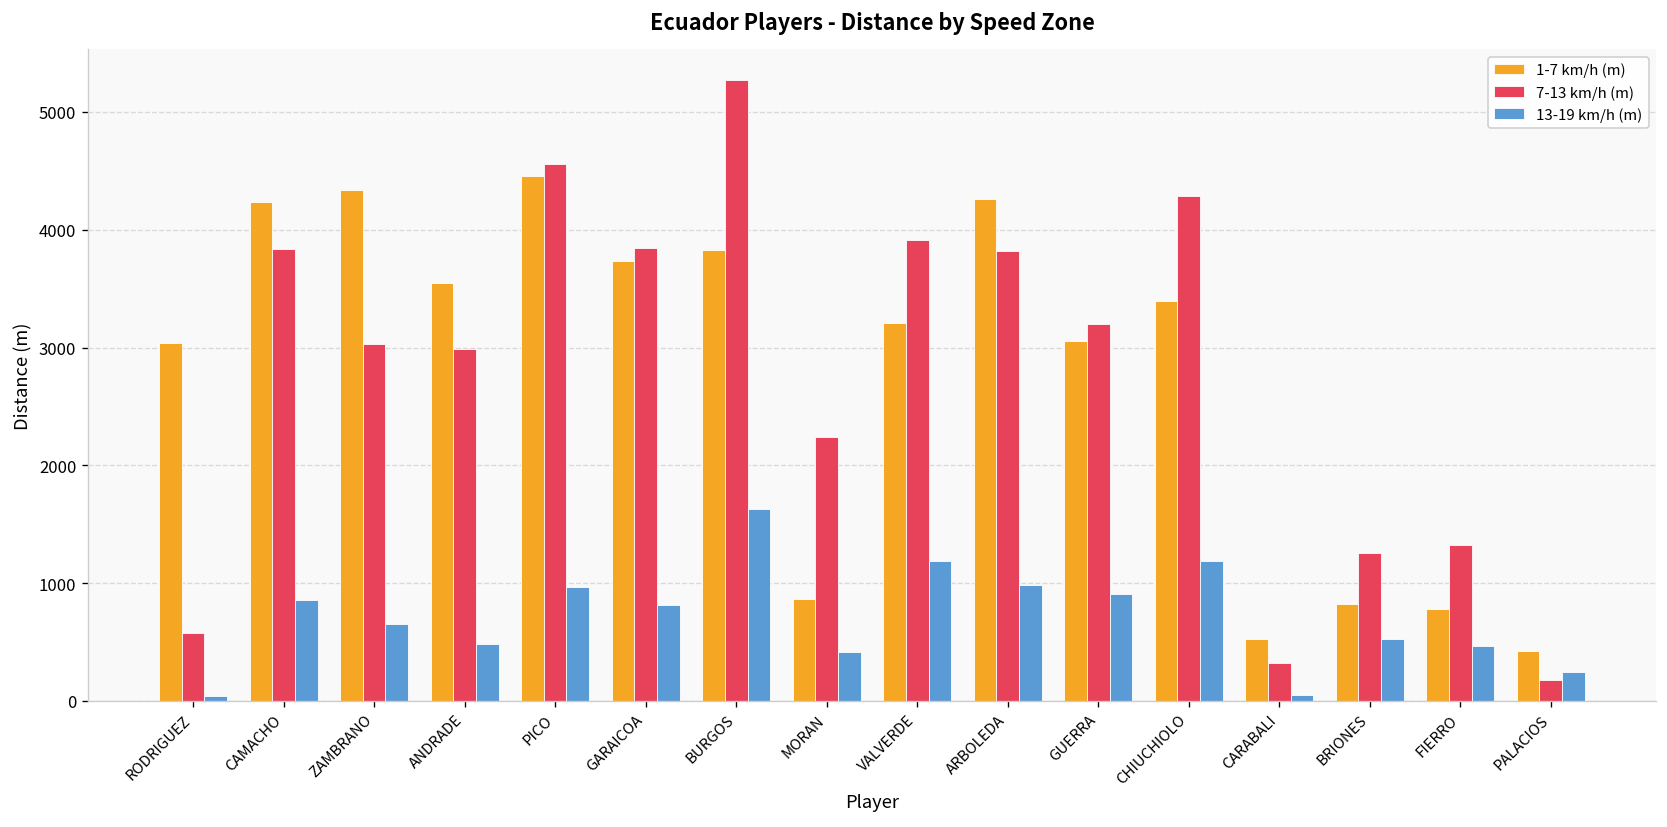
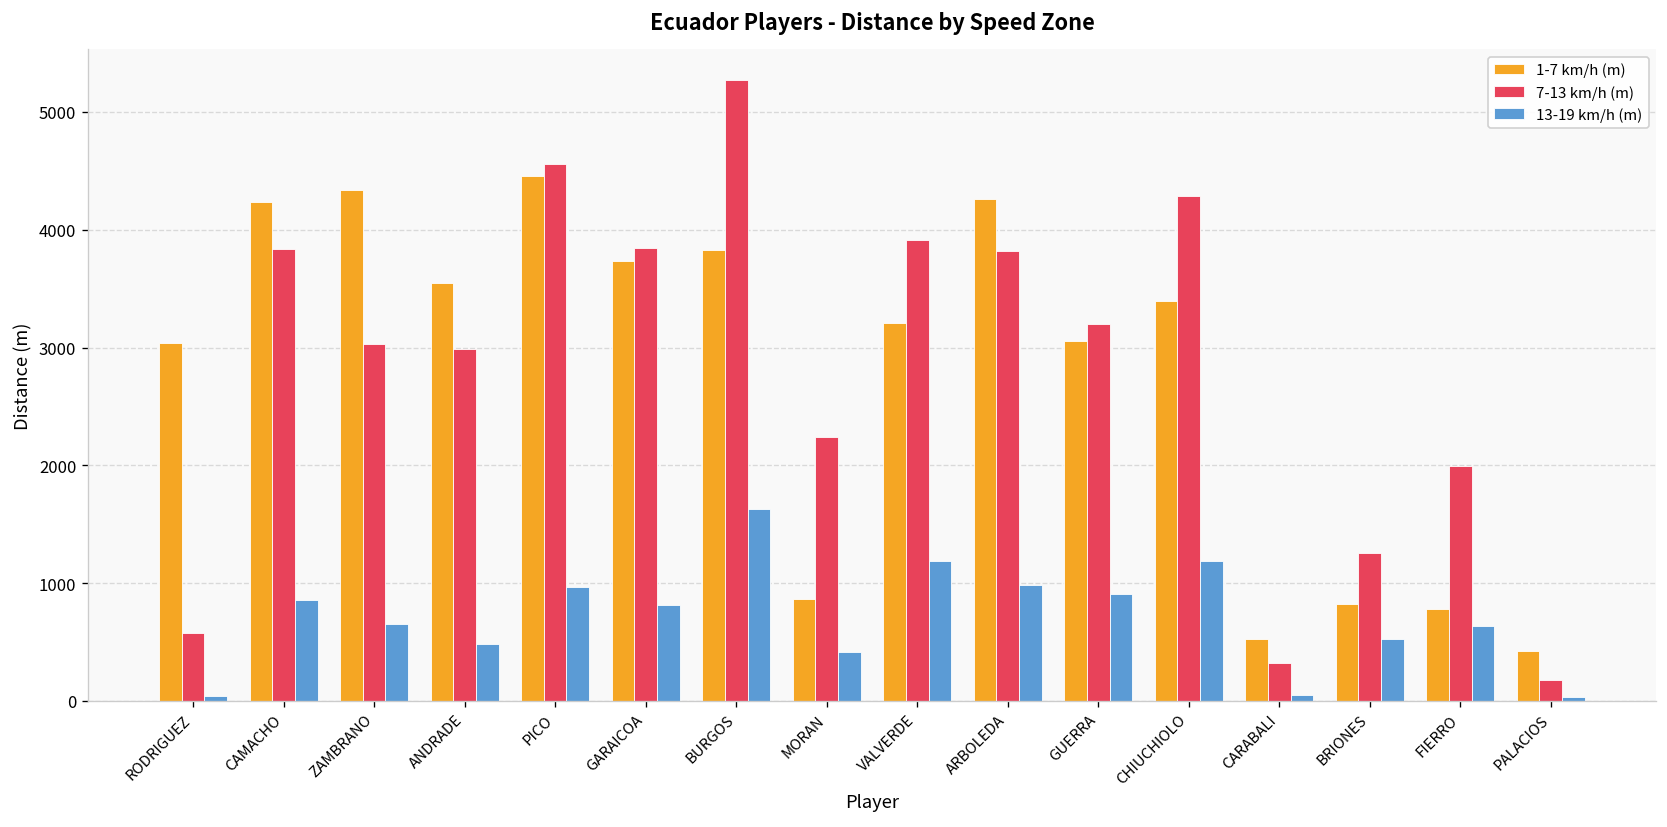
  {
    "1-7 km/h (m)": {
      "RODRIGUEZ": 3000,
      "CAMACHO": 4200,
      "ZAMBRANO": 4300,
      "ANDRADE": 3500,
      "PICO": 4500,
      "GARAICOA": 3700,
      "BURGOS": 3800,
      "MORAN": 900,
      "VALVERDE": 3200,
      "ARBOLEDA": 4300,
      "GUERRA": 3100,
      "CHIUCHIOLO": 3400,
      "CARABALI": 500,
      "BRIONES": 800,
      "FIERRO": 800,
      "PALACIOS": 400
    },
    "7-13 km/h (m)": {
      "RODRIGUEZ": 600,
      "CAMACHO": 3800,
      "ZAMBRANO": 3000,
      "ANDRADE": 3000,
      "PICO": 4600,
      "GARAICOA": 3800,
      "BURGOS": 5300,
      "MORAN": 2200,
      "VALVERDE": 3900,
      "ARBOLEDA": 3800,
      "GUERRA": 3200,
      "CHIUCHIOLO": 4300,
      "CARABALI": 300,
      "BRIONES": 1300,
-     "FIERRO": 1300,
+     "FIERRO": 2000,
      "PALACIOS": 200
    },
    "13-19 km/h (m)": {
      "RODRIGUEZ": 0,
      "CAMACHO": 900,
      "ZAMBRANO": 700,
      "ANDRADE": 500,
      "PICO": 1000,
      "GARAICOA": 800,
      "BURGOS": 1600,
      "MORAN": 400,
      "VALVERDE": 1200,
      "ARBOLEDA": 1000,
      "GUERRA": 900,
      "CHIUCHIOLO": 1200,
      "CARABALI": 0,
      "BRIONES": 500,
-     "FIERRO": 500,
-     "PALACIOS": 200
+     "FIERRO": 600,
+     "PALACIOS": 0
    }
  }
